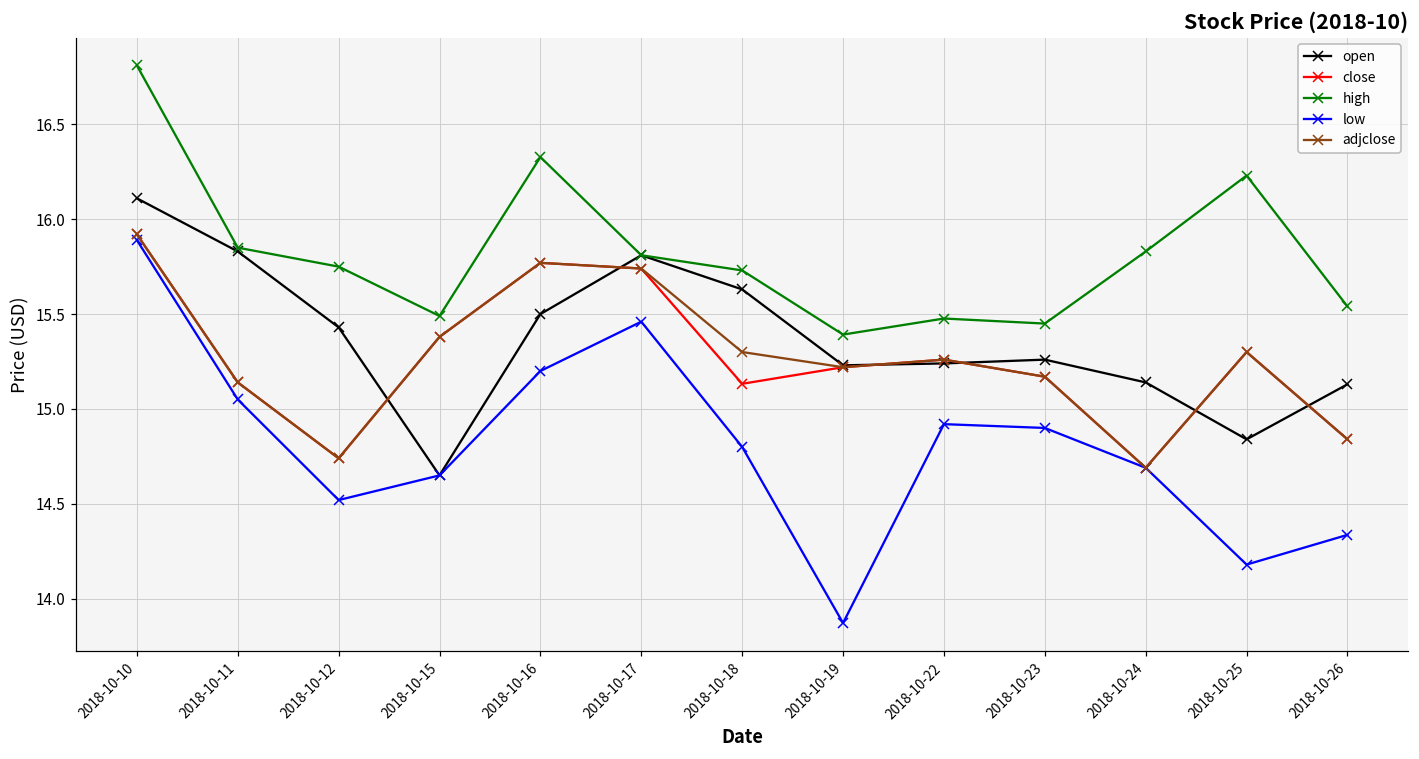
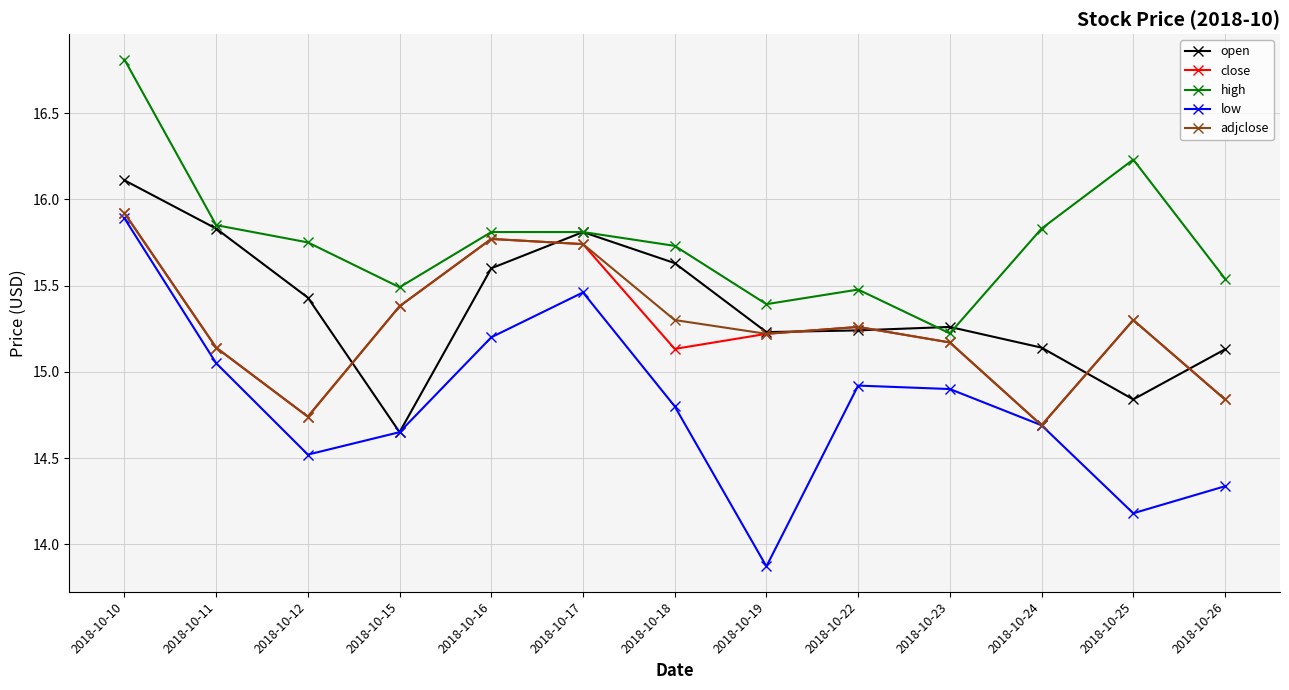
  {
    "open": {
      "2018-10-10": 16.1,
      "2018-10-11": 15.83,
      "2018-10-12": 15.43,
-     "2018-10-16": 15.5,
+     "2018-10-16": 15.6,
      "2018-10-18": 15.63,
      "2018-10-22": 15.24,
      "2018-10-23": 15.26,
      "2018-10-24": 15.14,
      "2018-10-25": 14.84,
      "2018-10-26": 15.13
    },
    "close": {
      "2018-10-18": 15.13
    },
    "high": {
      "2018-10-10": 16.81,
      "2018-10-11": 15.85,
      "2018-10-12": 15.75,
      "2018-10-15": 15.49,
-     "2018-10-16": 16.33,
+     "2018-10-16": 15.81,
      "2018-10-18": 15.73,
      "2018-10-19": 15.39,
      "2018-10-22": 15.48,
-     "2018-10-23": 15.45,
+     "2018-10-23": 15.22,
      "2018-10-24": 15.83,
      "2018-10-25": 16.23,
      "2018-10-26": 15.54
    },
    "low": {
      "2018-10-10": 15.89,
      "2018-10-11": 15.05,
      "2018-10-12": 14.52,
      "2018-10-16": 15.20,
      "2018-10-17": 15.46,
      "2018-10-18": 14.80,
      "2018-10-19": 13.87,
      "2018-10-22": 14.92,
      "2018-10-23": 14.90,
      "2018-10-25": 14.18,
      "2018-10-26": 14.34
    },
    "adjclose": {
      "2018-10-18": 15.30
    }
  }
